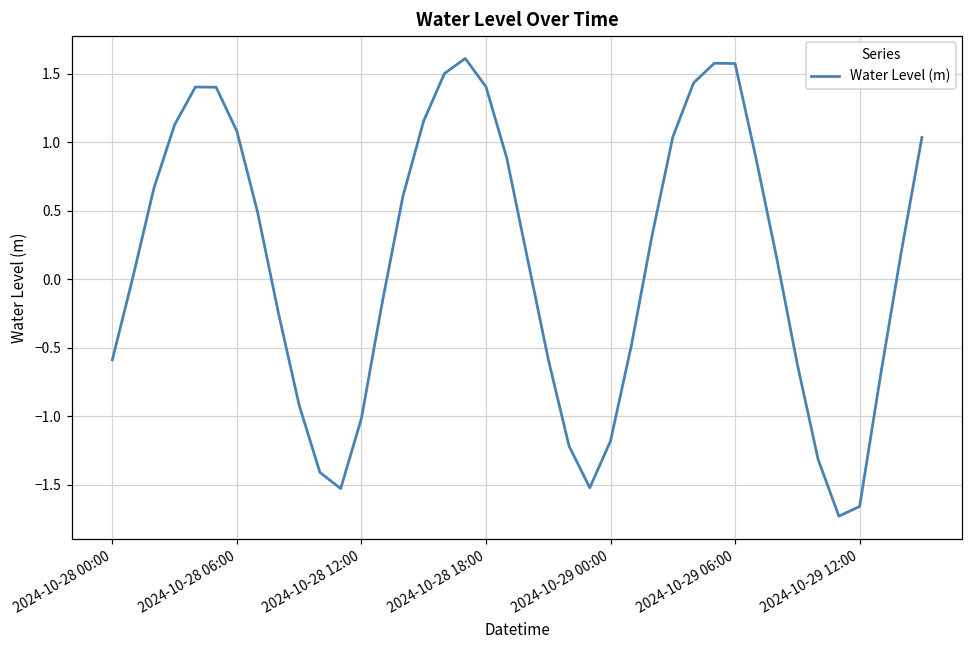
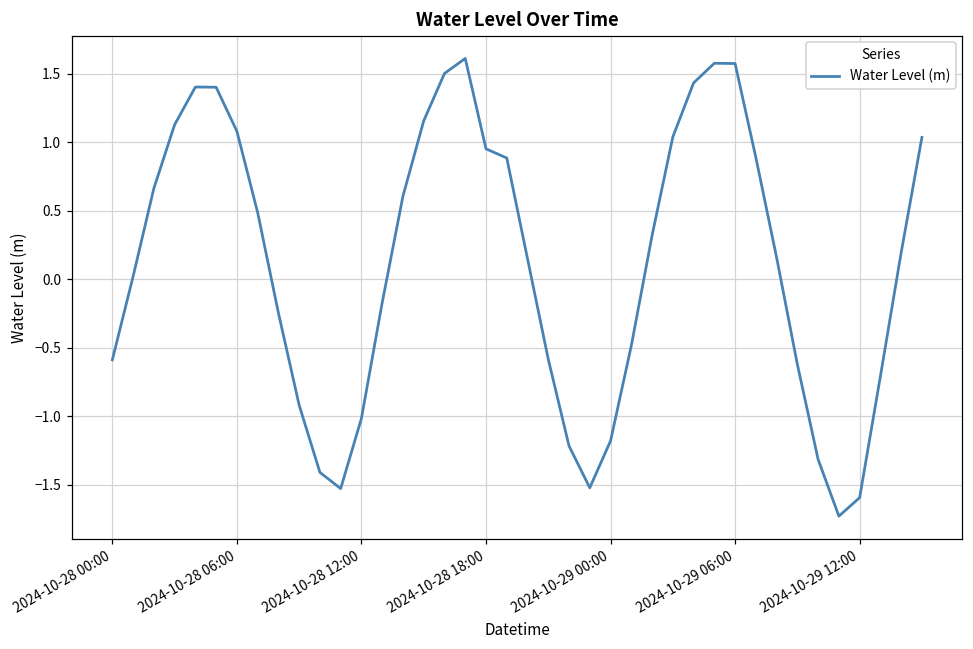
  {
    "2024-10-28 00:00": -0.59,
    "2024-10-28 06:00": 1.08,
    "2024-10-28 12:00": -1.02,
-   "2024-10-28 18:00": 1.41,
+   "2024-10-28 18:00": 0.95,
    "2024-10-29 00:00": -1.18,
    "2024-10-29 06:00": 1.58,
-   "2024-10-29 12:00": -1.66
+   "2024-10-29 12:00": -1.60
  }
